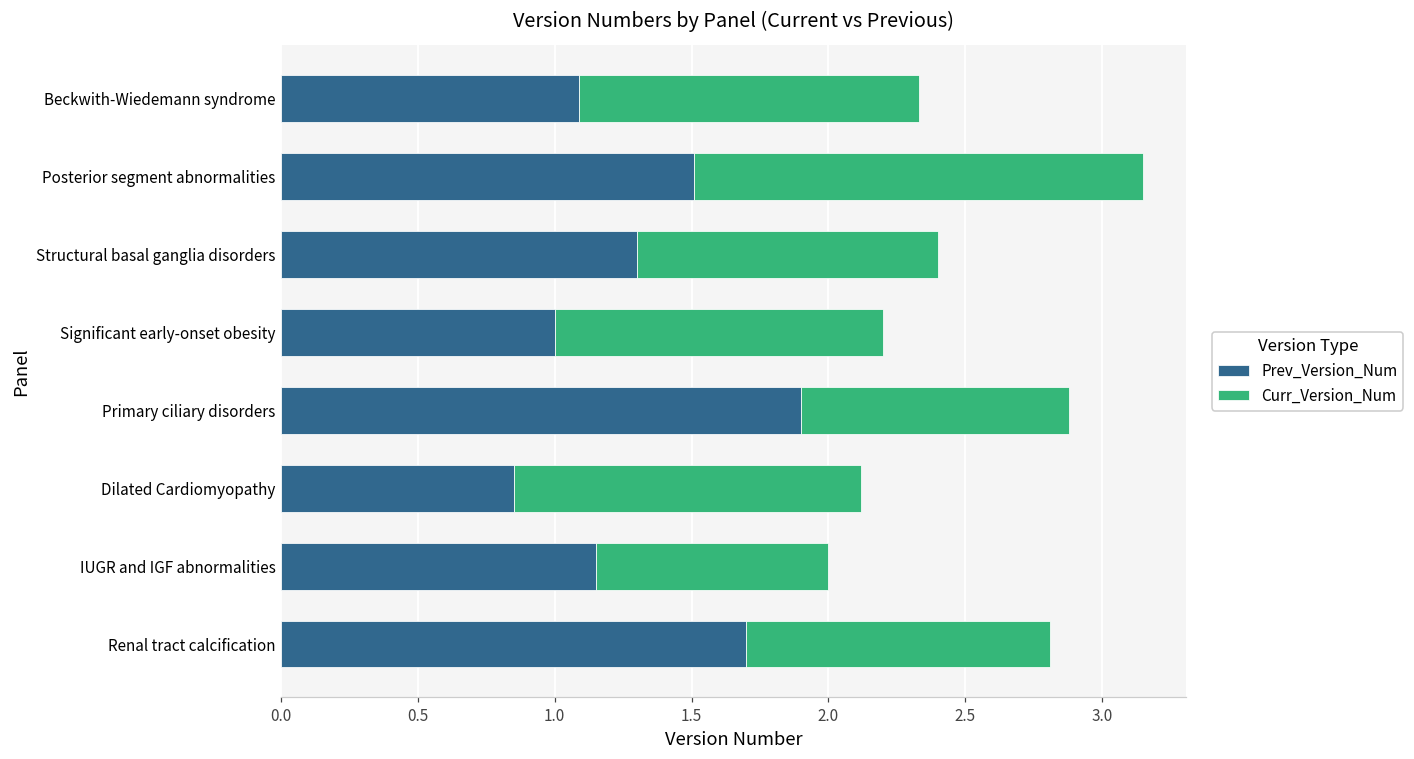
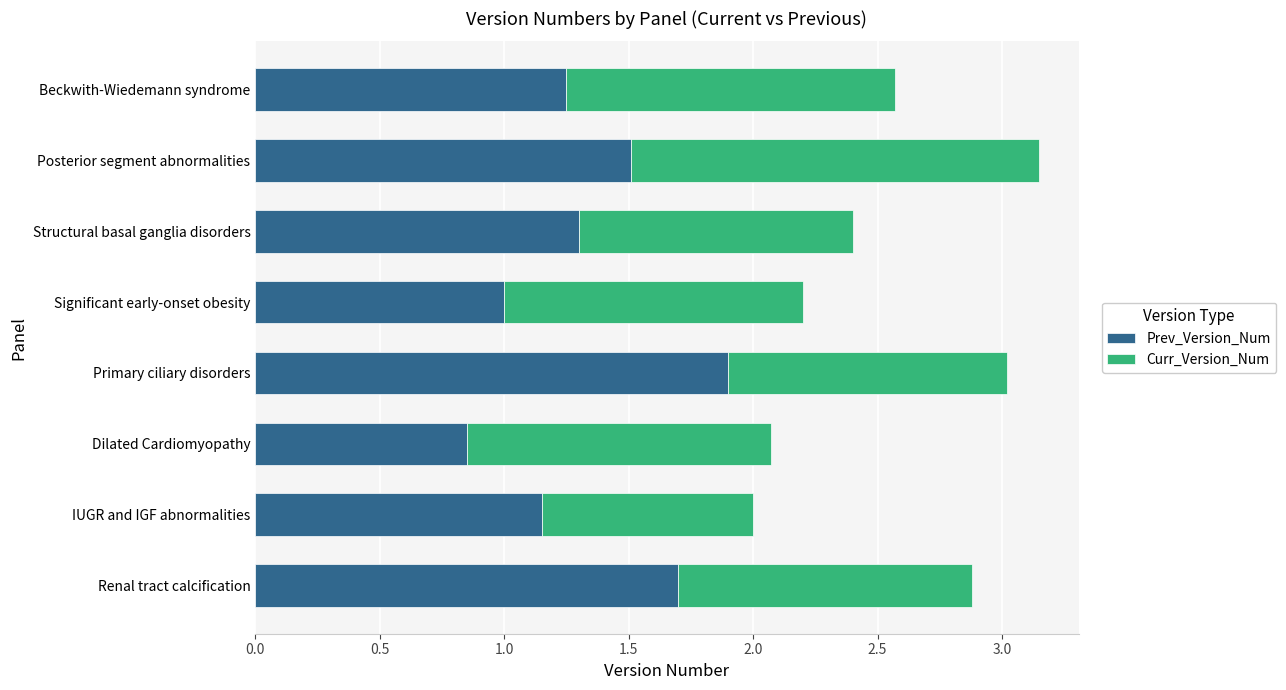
  {
    "Prev_Version_Num": {
-     "Beckwith-Wiedemann syndrome": 1.09,
+     "Beckwith-Wiedemann syndrome": 1.25,
      "Posterior segment abnormalities": 1.51,
      "Structural basal ganglia disorders": 1.30,
      "Significant early-onset obesity": 1.00,
      "Primary ciliary disorders": 1.90,
      "Dilated Cardiomyopathy": 0.85,
      "IUGR and IGF abnormalities": 1.15,
      "Renal tract calcification": 1.70
    },
    "Curr_Version_Num": {
-     "Beckwith-Wiedemann syndrome": 1.24,
+     "Beckwith-Wiedemann syndrome": 1.32,
      "Posterior segment abnormalities": 1.64,
      "Structural basal ganglia disorders": 1.10,
      "Significant early-onset obesity": 1.20,
-     "Primary ciliary disorders": 0.98,
-     "Dilated Cardiomyopathy": 1.27,
+     "Primary ciliary disorders": 1.12,
+     "Dilated Cardiomyopathy": 1.22,
      "IUGR and IGF abnormalities": 0.85,
-     "Renal tract calcification": 1.11
+     "Renal tract calcification": 1.18
    }
  }
